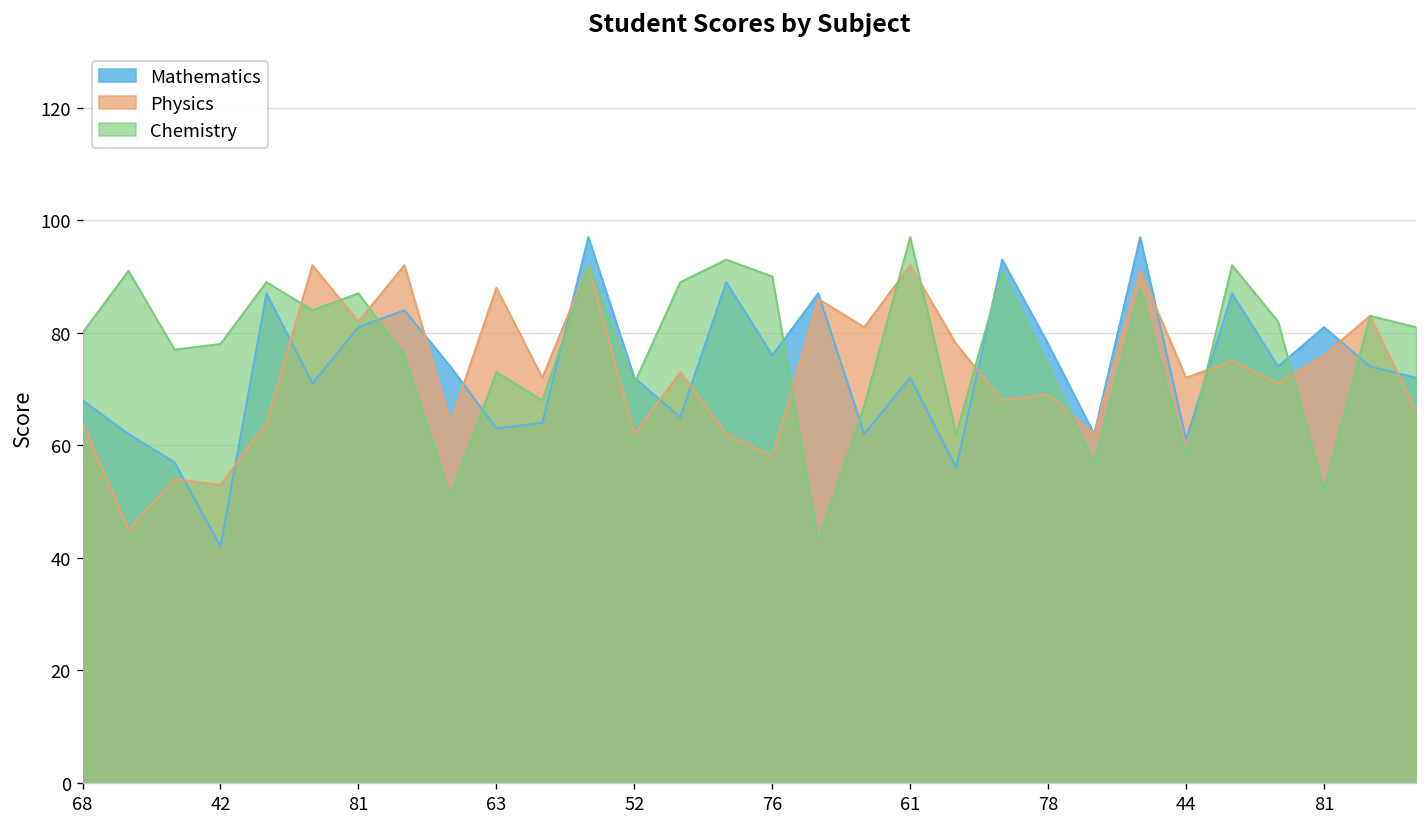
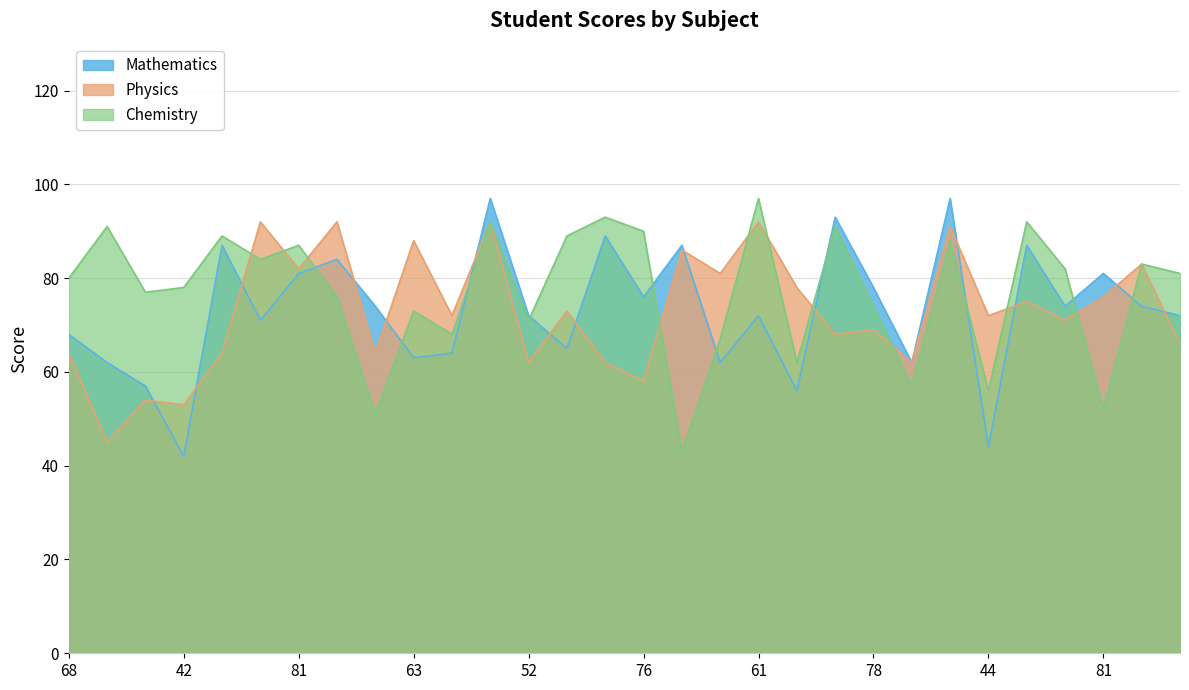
  {
    "Mathematics": {
      "68": 68,
      "42": 42,
      "63": 63,
      "52": 72,
      "76": 76,
      "61": 72,
      "78": 78,
-     "44": 61
+     "44": 44
    },
    "Physics": {
      "68": 64,
      "42": 53,
      "63": 88,
      "52": 62,
      "76": 58,
      "61": 92,
      "78": 69,
      "44": 72
    },
    "Chemistry": {
      "68": 80,
      "42": 78,
      "63": 73,
      "52": 71,
      "76": 90,
      "61": 97,
      "78": 74,
-     "44": 58
+     "44": 56
    }
  }
